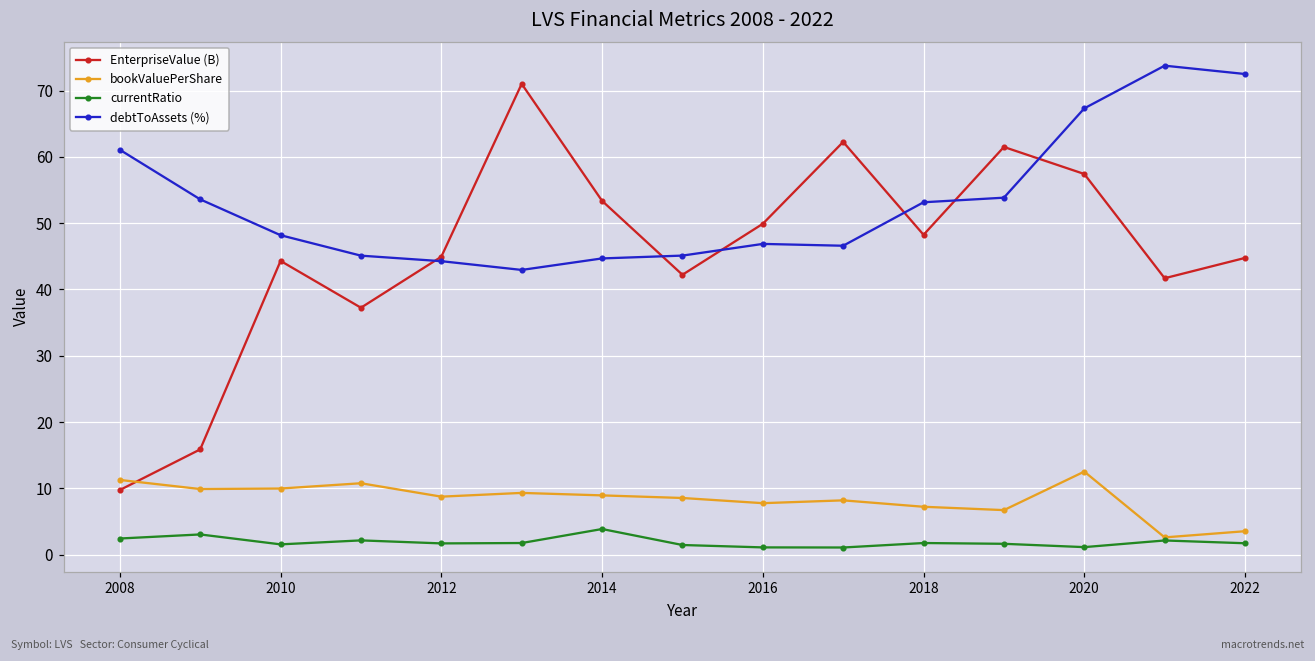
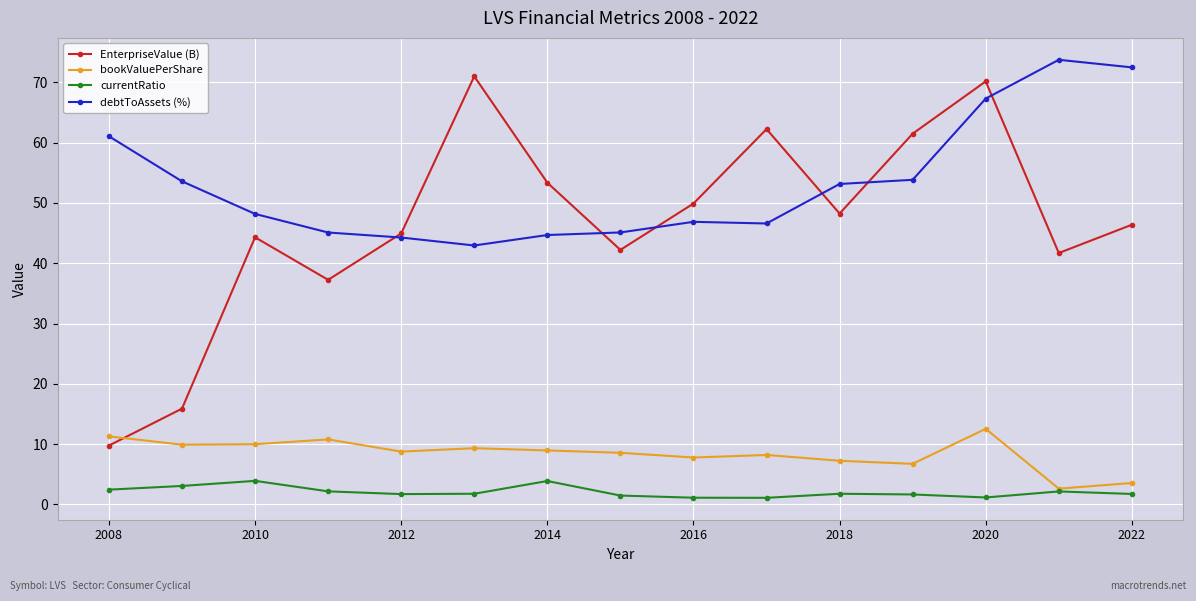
  {
    "EnterpriseValue (B)": {
      "2008": 10,
      "2010": 44,
      "2012": 45,
      "2014": 53,
      "2016": 50,
      "2018": 48,
-     "2020": 57,
-     "2022": 45
+     "2020": 70,
+     "2022": 46
    },
    "bookValuePerShare": {
      "2008": 11,
      "2010": 10,
      "2012": 9,
      "2014": 9,
      "2016": 8,
      "2018": 7,
      "2020": 13,
      "2022": 4
    },
    "currentRatio": {
      "2008": 2,
-     "2010": 2,
+     "2010": 4,
      "2012": 2,
      "2014": 4,
      "2016": 1,
      "2018": 2,
      "2020": 1,
      "2022": 2
    },
    "debtToAssets (%)": {
      "2008": 61,
      "2010": 48,
      "2012": 44,
      "2014": 45,
      "2016": 47,
      "2018": 53,
      "2020": 67,
      "2022": 72
    }
  }
